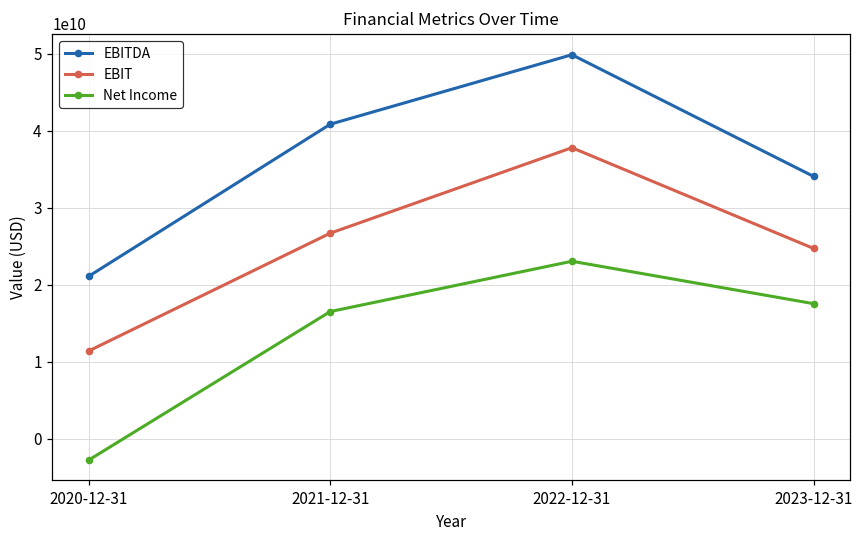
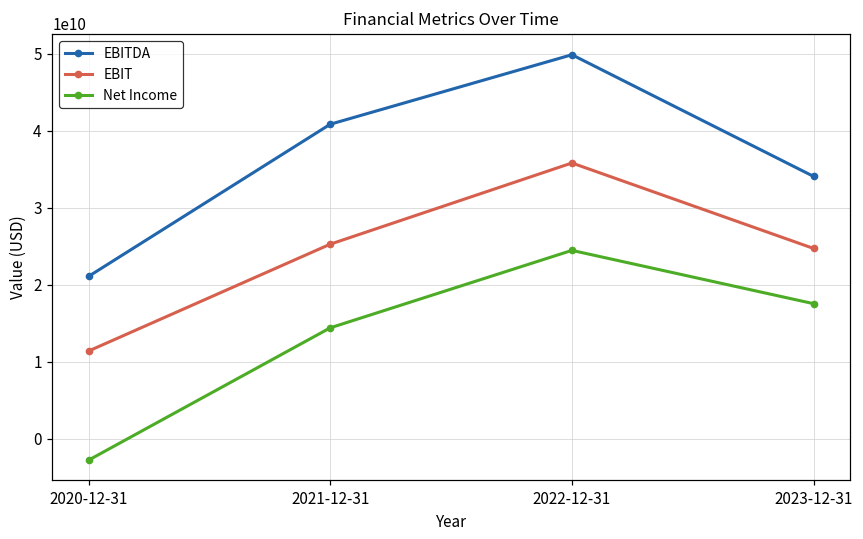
  {
    "EBITDA": {
      "2020-12-31": 21000000000,
      "2021-12-31": 41000000000,
      "2022-12-31": 50000000000,
      "2023-12-31": 34000000000
    },
    "EBIT": {
      "2020-12-31": 11000000000,
-     "2021-12-31": 27000000000,
-     "2022-12-31": 38000000000,
+     "2021-12-31": 25000000000,
+     "2022-12-31": 36000000000,
      "2023-12-31": 25000000000
    },
    "Net Income": {
      "2020-12-31": -3000000000,
-     "2021-12-31": 17000000000,
-     "2022-12-31": 23000000000,
+     "2021-12-31": 14000000000,
+     "2022-12-31": 24000000000,
      "2023-12-31": 18000000000
    }
  }
